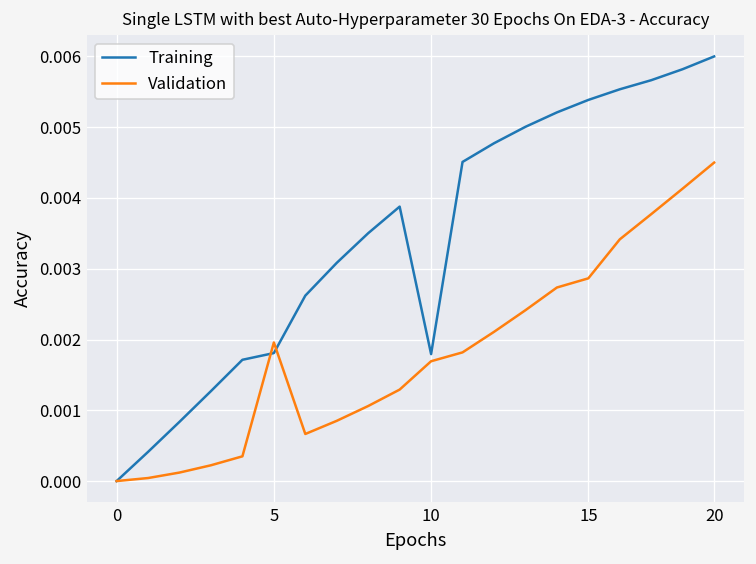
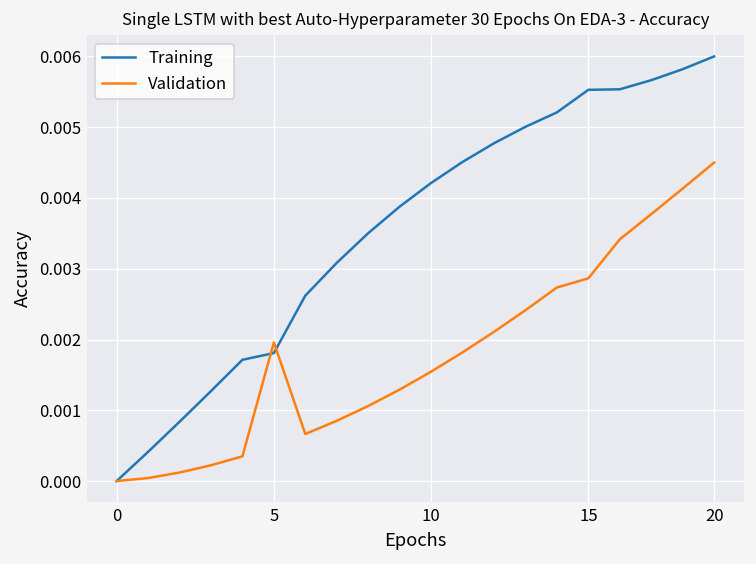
  {
    "Training": {
      "5": 0.0018,
-     "10": 0.0018,
-     "15": 0.0054,
+     "10": 0.0042,
+     "15": 0.0055,
      "20": 0.0060
    },
    "Validation": {
      "5": 0.0020,
-     "10": 0.0017,
+     "10": 0.0015,
      "15": 0.0029,
      "20": 0.0045
    }
  }
